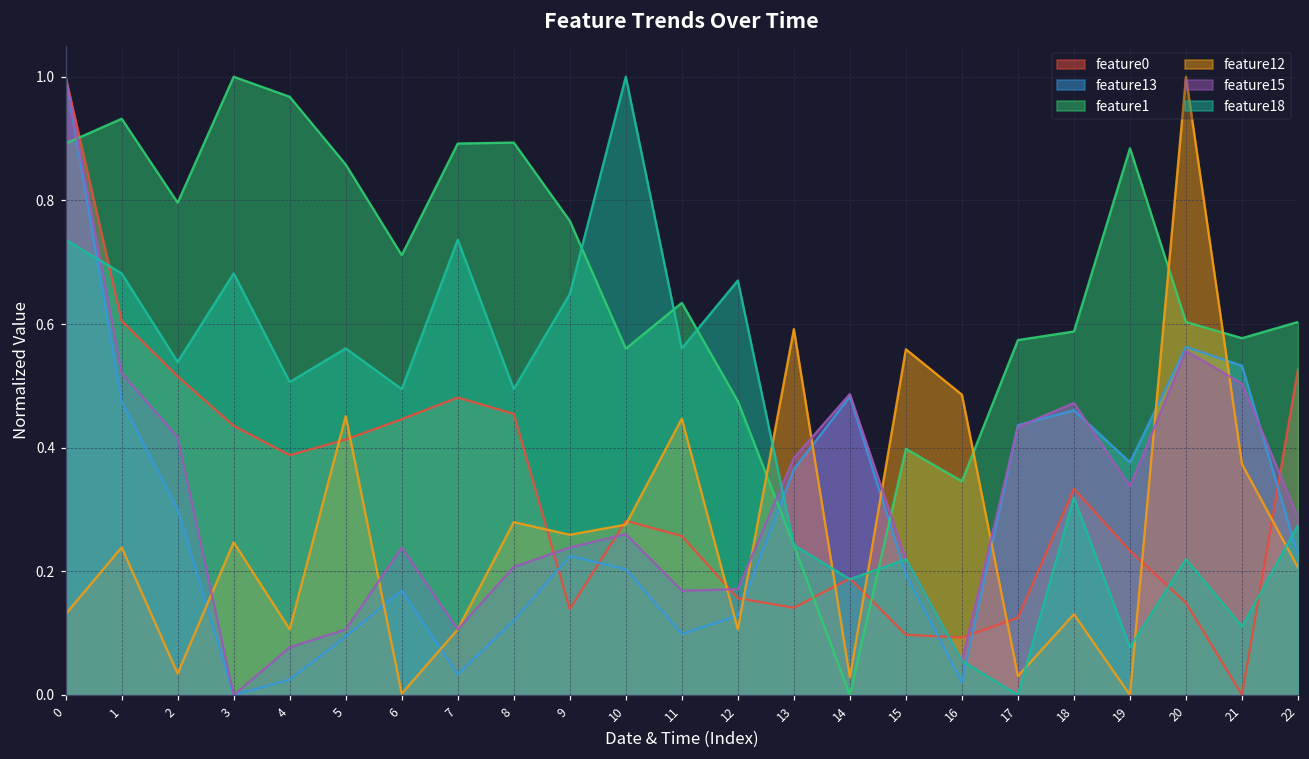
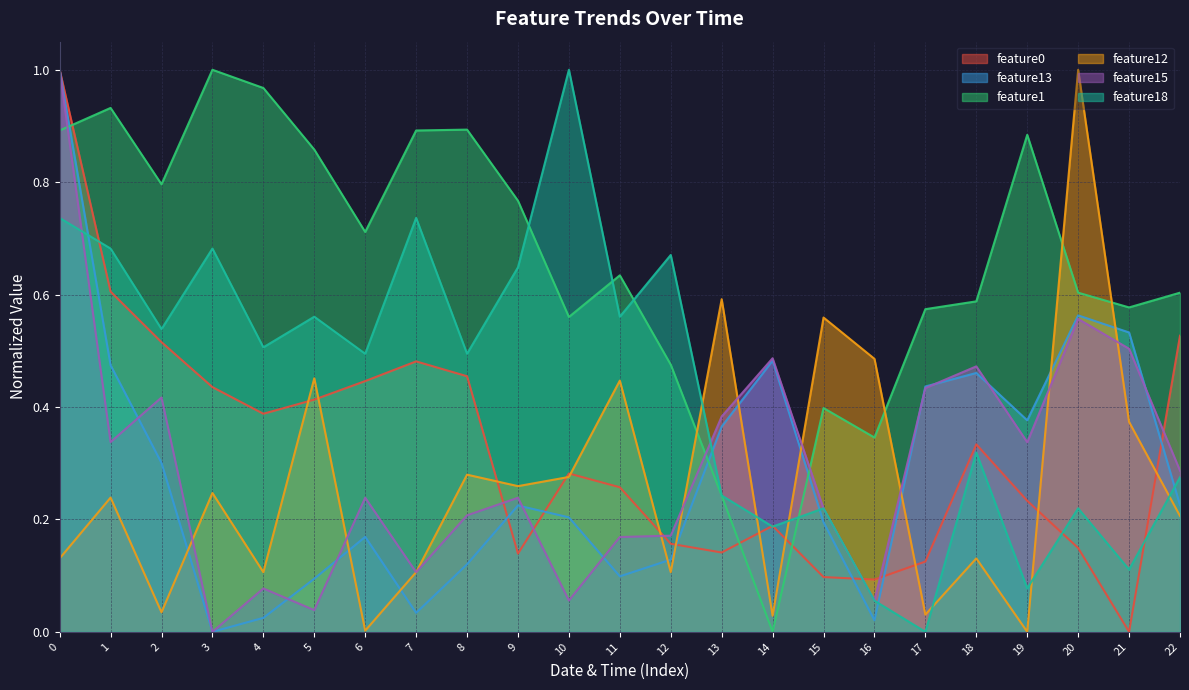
  {
    "feature0": {
      "1": 0.61,
      "2": 0.52,
      "3": 0.44,
      "4": 0.39,
      "5": 0.41,
      "6": 0.45,
      "7": 0.48,
      "8": 0.45,
      "9": 0.14,
      "10": 0.28,
      "11": 0.26,
      "12": 0.16,
      "13": 0.14,
      "15": 0.10,
      "16": 0.09,
      "17": 0.13,
      "18": 0.33,
      "19": 0.23,
      "20": 0.15,
      "21": 0.00,
      "22": 0.53
    },
    "feature12": {
      "0": 0.13,
      "1": 0.24,
      "2": 0.03,
      "3": 0.25,
      "4": 0.11,
      "5": 0.45,
      "6": 0.00,
      "8": 0.28,
      "9": 0.26,
      "10": 0.28,
      "11": 0.45,
      "12": 0.11,
      "13": 0.59,
      "14": 0.03,
      "15": 0.56,
      "16": 0.49,
      "17": 0.03,
      "18": 0.13,
      "19": 0.00,
      "21": 0.37,
      "22": 0.21
    },
    "feature15": {
-     "1": 0.52,
+     "1": 0.34,
      "2": 0.42,
      "4": 0.08,
-     "5": 0.11,
+     "5": 0.04,
      "6": 0.24,
      "8": 0.21,
      "9": 0.24,
-     "10": 0.26,
+     "10": 0.06,
      "11": 0.17,
      "12": 0.17,
      "13": 0.38,
      "18": 0.47,
      "19": 0.34,
      "20": 0.56,
      "21": 0.50,
      "22": 0.29
    }
  }
